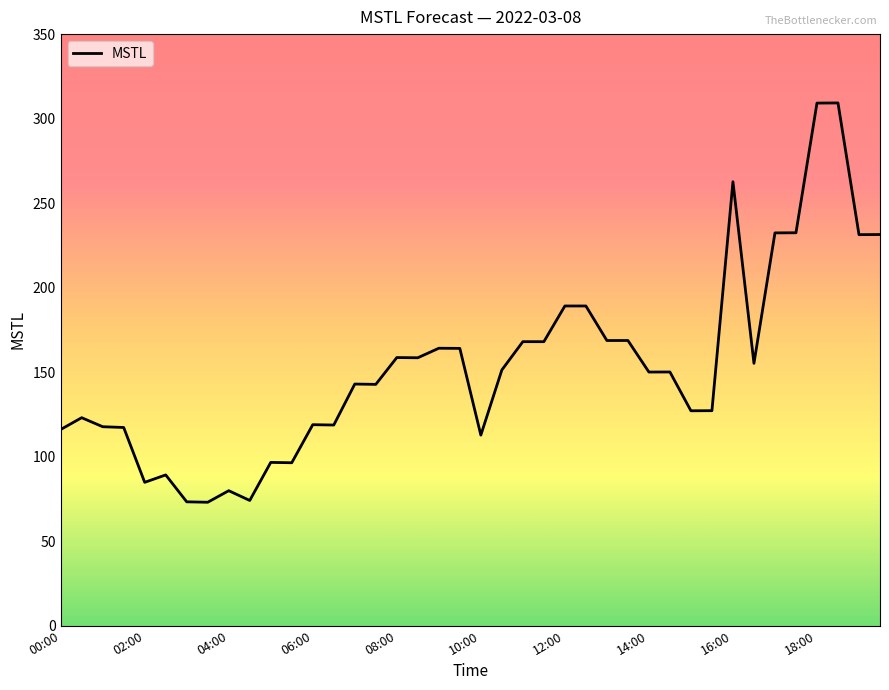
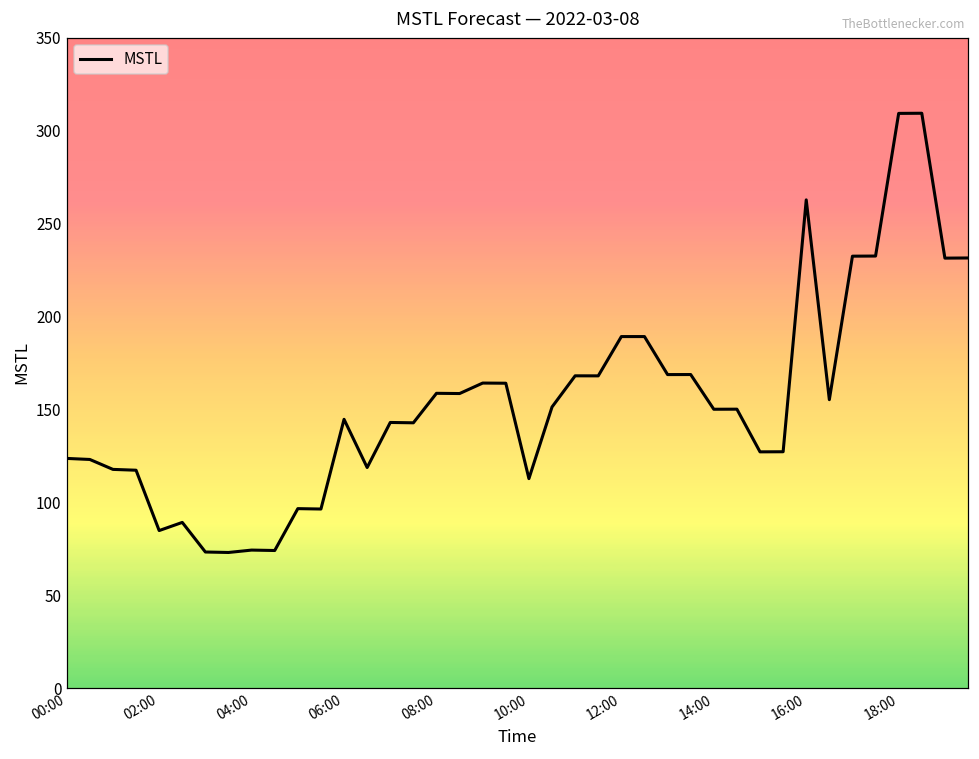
  {
-   "00:00": 116,
+   "00:00": 124,
    "02:00": 85,
-   "04:00": 80,
-   "06:00": 119,
+   "04:00": 74,
+   "06:00": 145,
    "08:00": 159,
    "10:00": 113,
    "12:00": 189,
    "14:00": 150,
    "16:00": 263,
    "18:00": 309
  }
